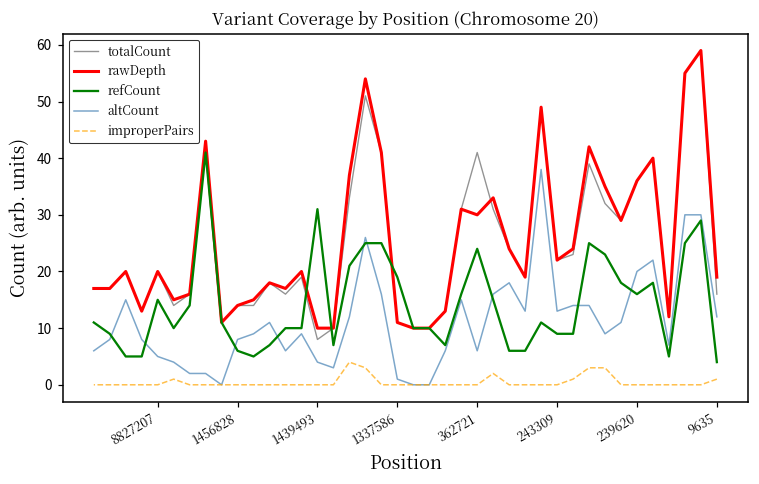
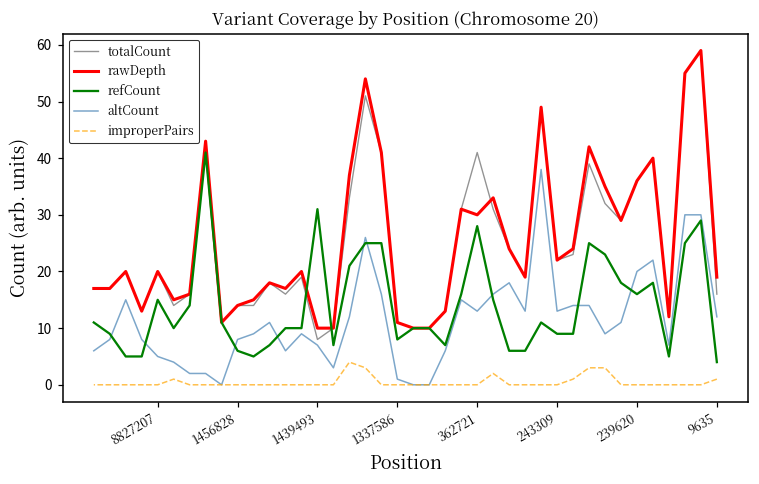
  {
    "totalCount": {
      "1439493": 8,
      "362721": 41,
      "9635": 16
    },
    "rawDepth": {
      "1439493": 10,
      "362721": 30,
      "9635": 19
    },
    "refCount": {
      "8827207": 15,
      "1456828": 6,
      "1439493": 31,
-     "1337586": 19,
-     "362721": 24,
+     "1337586": 8,
+     "362721": 28,
      "243309": 9,
      "239620": 16,
      "9635": 4
    },
    "altCount": {
      "8827207": 5,
      "1456828": 8,
-     "1439493": 4,
+     "1439493": 7,
      "1337586": 1,
-     "362721": 6,
+     "362721": 13,
      "243309": 13,
      "239620": 20,
      "9635": 12
    },
    "improperPairs": {
      "8827207": 0,
      "1456828": 0,
      "1439493": 0,
      "1337586": 0,
      "362721": 0,
      "243309": 0,
      "239620": 0,
      "9635": 1
    }
  }
